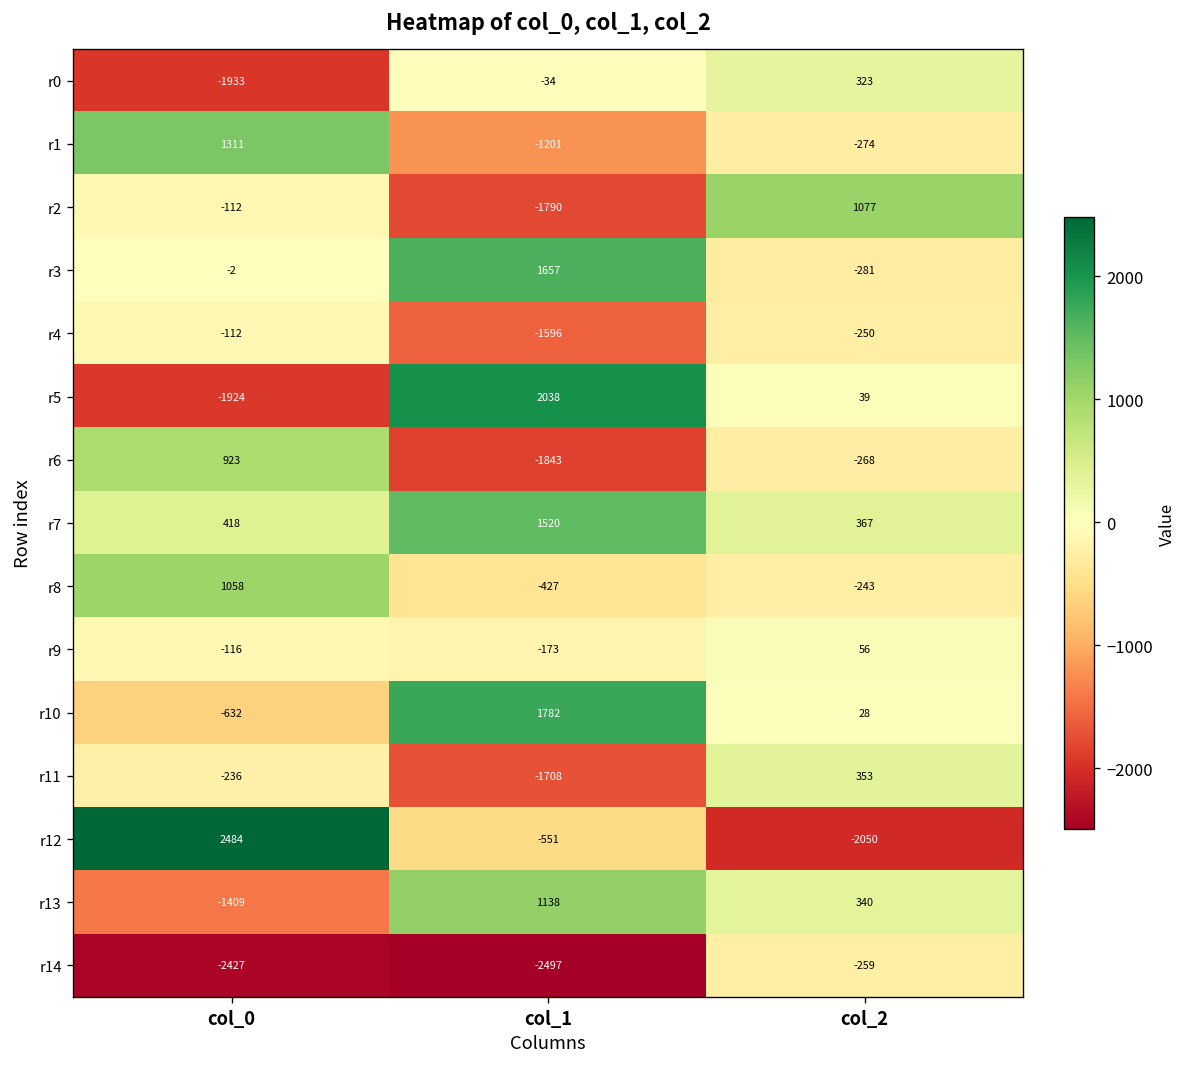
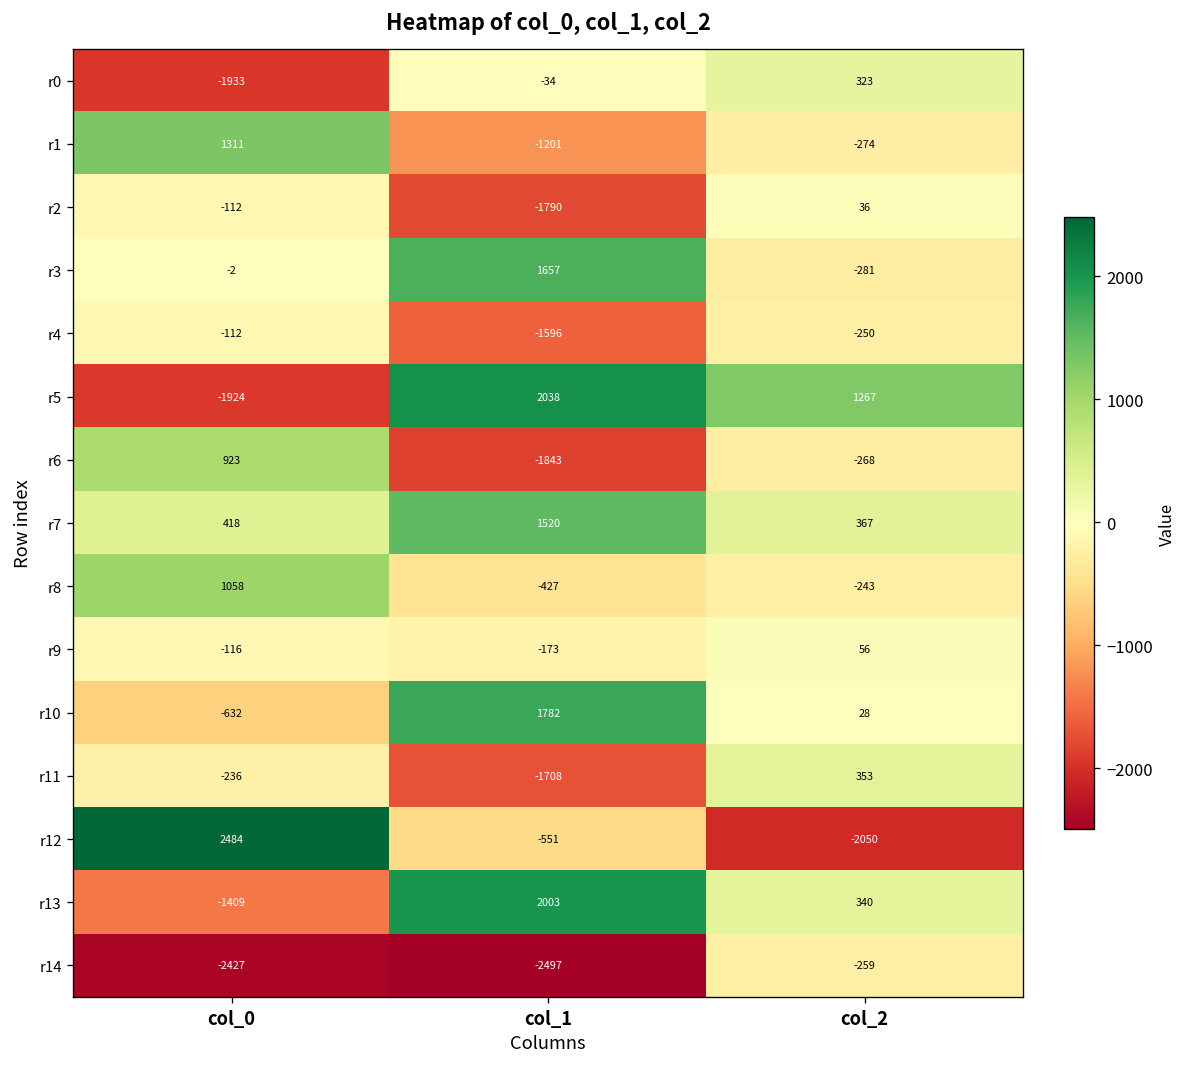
  {
    "r0": {
      "col_0": -1933,
      "col_1": -34,
      "col_2": 323
    },
    "r1": {
      "col_0": 1311,
      "col_1": -1201,
      "col_2": -274
    },
    "r2": {
      "col_0": -112,
      "col_1": -1790,
-     "col_2": 1077
+     "col_2": 36
    },
    "r3": {
      "col_0": -2,
      "col_1": 1657,
      "col_2": -281
    },
    "r4": {
      "col_0": -112,
      "col_1": -1596,
      "col_2": -250
    },
    "r5": {
      "col_0": -1924,
      "col_1": 2038,
-     "col_2": 39
+     "col_2": 1267
    },
    "r6": {
      "col_0": 923,
      "col_1": -1843,
      "col_2": -268
    },
    "r7": {
      "col_0": 418,
      "col_1": 1520,
      "col_2": 367
    },
    "r8": {
      "col_0": 1058,
      "col_1": -427,
      "col_2": -243
    },
    "r9": {
      "col_0": -116,
      "col_1": -173,
      "col_2": 56
    },
    "r10": {
      "col_0": -632,
      "col_1": 1782,
      "col_2": 28
    },
    "r11": {
      "col_0": -236,
      "col_1": -1708,
      "col_2": 353
    },
    "r12": {
      "col_0": 2484,
      "col_1": -551,
      "col_2": -2050
    },
    "r13": {
      "col_0": -1409,
-     "col_1": 1138,
+     "col_1": 2003,
      "col_2": 340
    },
    "r14": {
      "col_0": -2427,
      "col_1": -2497,
      "col_2": -259
    }
  }
